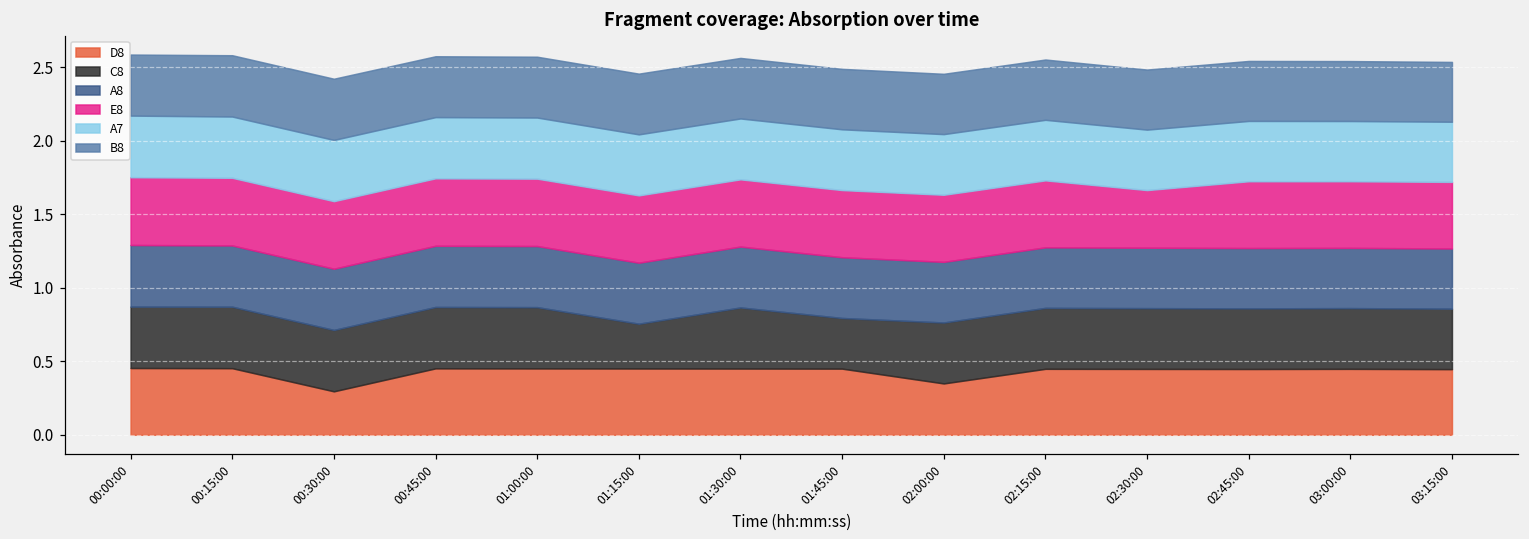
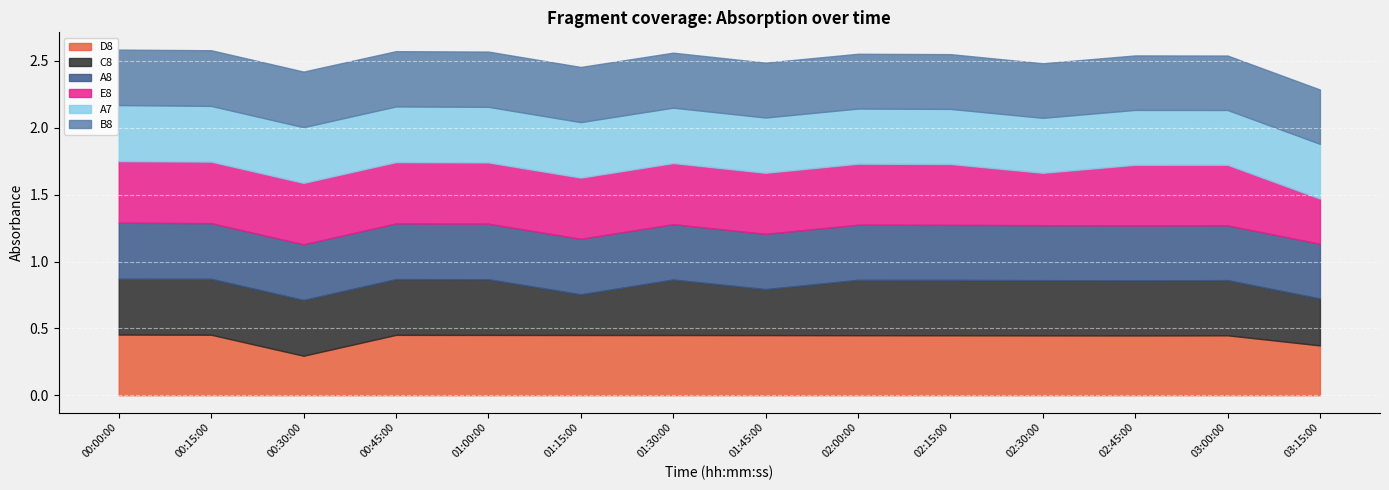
  {
    "D8": {
      "00:00:00": 0.45,
      "00:15:00": 0.45,
      "00:30:00": 0.30,
      "00:45:00": 0.45,
      "01:00:00": 0.45,
      "01:15:00": 0.45,
      "01:30:00": 0.45,
      "01:45:00": 0.45,
-     "02:00:00": 0.35,
+     "02:00:00": 0.45,
      "02:15:00": 0.45,
      "02:30:00": 0.45,
      "02:45:00": 0.45,
      "03:00:00": 0.45,
-     "03:15:00": 0.45
+     "03:15:00": 0.37
    },
    "C8": {
      "00:00:00": 0.42,
      "00:15:00": 0.42,
      "00:30:00": 0.42,
      "00:45:00": 0.42,
      "01:00:00": 0.42,
      "01:15:00": 0.30,
      "01:30:00": 0.42,
      "01:45:00": 0.34,
      "02:00:00": 0.41,
      "02:15:00": 0.41,
      "02:30:00": 0.41,
      "02:45:00": 0.41,
      "03:00:00": 0.41,
-     "03:15:00": 0.41
+     "03:15:00": 0.35
    },
    "E8": {
      "00:00:00": 0.46,
      "00:15:00": 0.46,
      "00:30:00": 0.46,
      "00:45:00": 0.46,
      "01:00:00": 0.46,
      "01:15:00": 0.46,
      "01:30:00": 0.46,
      "01:45:00": 0.46,
      "02:00:00": 0.46,
      "02:15:00": 0.46,
      "02:30:00": 0.39,
      "02:45:00": 0.45,
      "03:00:00": 0.45,
-     "03:15:00": 0.45
+     "03:15:00": 0.34
    },
    "A7": {
      "00:00:00": 0.42,
      "00:15:00": 0.42,
      "00:30:00": 0.42,
      "00:45:00": 0.42,
      "01:00:00": 0.42,
      "01:15:00": 0.41,
      "01:30:00": 0.41,
      "01:45:00": 0.41,
      "02:00:00": 0.41,
      "02:15:00": 0.41,
      "02:30:00": 0.41,
      "02:45:00": 0.41,
      "03:00:00": 0.41,
      "03:15:00": 0.41
    }
  }
